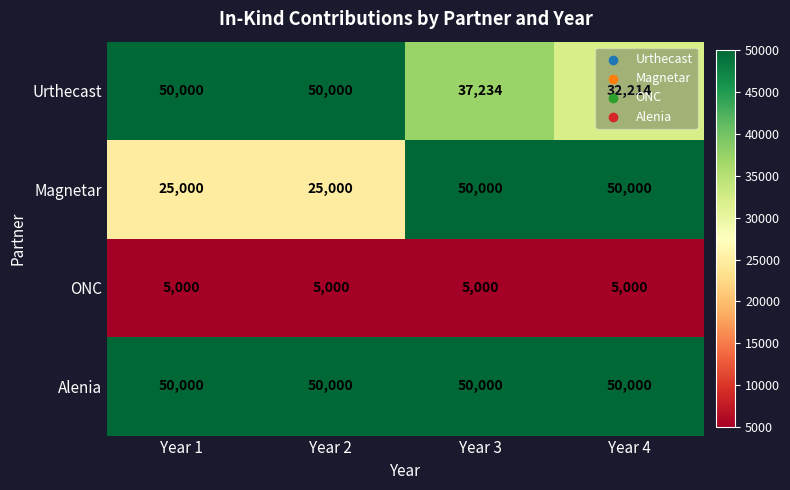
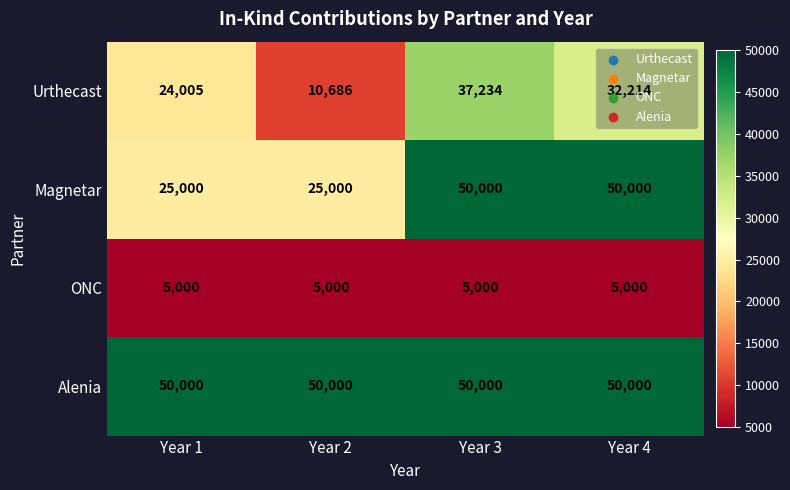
  {
    "Urthecast": {
-     "Year 1": "50,000",
-     "Year 2": "50,000",
+     "Year 1": "24,005",
+     "Year 2": "10,686",
      "Year 3": "37,234"
    },
    "Magnetar": {
      "Year 1": "25,000",
      "Year 2": "25,000",
      "Year 3": "50,000",
      "Year 4": "50,000"
    },
    "ONC": {
      "Year 1": "5,000",
      "Year 2": "5,000",
      "Year 3": "5,000",
      "Year 4": "5,000"
    },
    "Alenia": {
      "Year 1": "50,000",
      "Year 2": "50,000",
      "Year 3": "50,000",
      "Year 4": "50,000"
    }
  }
